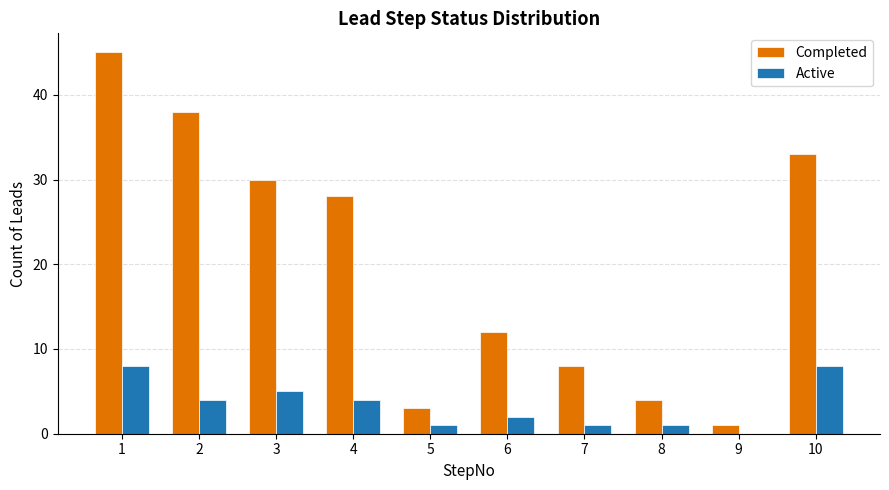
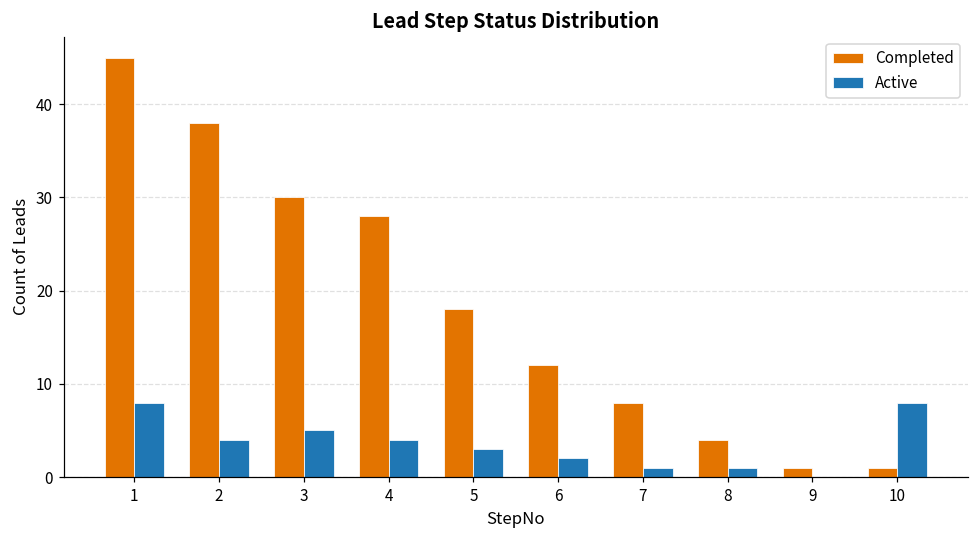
  {
    "Completed": {
      "1": 45,
      "2": 38,
      "3": 30,
      "4": 28,
-     "5": 3,
+     "5": 18,
      "6": 12,
      "7": 8,
      "8": 4,
      "9": 1,
-     "10": 33
+     "10": 1
    },
    "Active": {
      "1": 8,
      "2": 4,
      "3": 5,
      "4": 4,
-     "5": 1,
+     "5": 3,
      "6": 2,
      "7": 1,
      "8": 1,
      "9": 0,
      "10": 8
    }
  }
